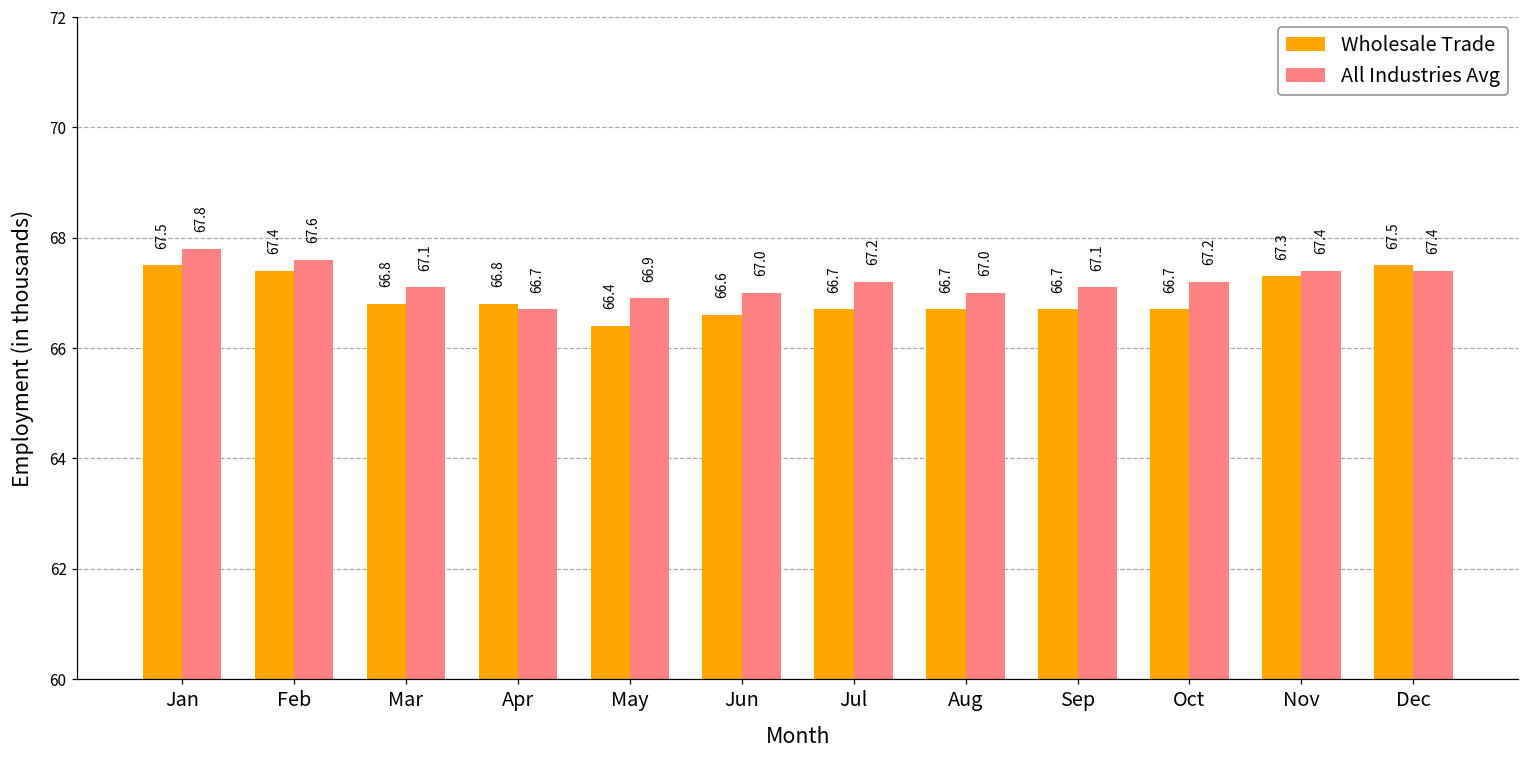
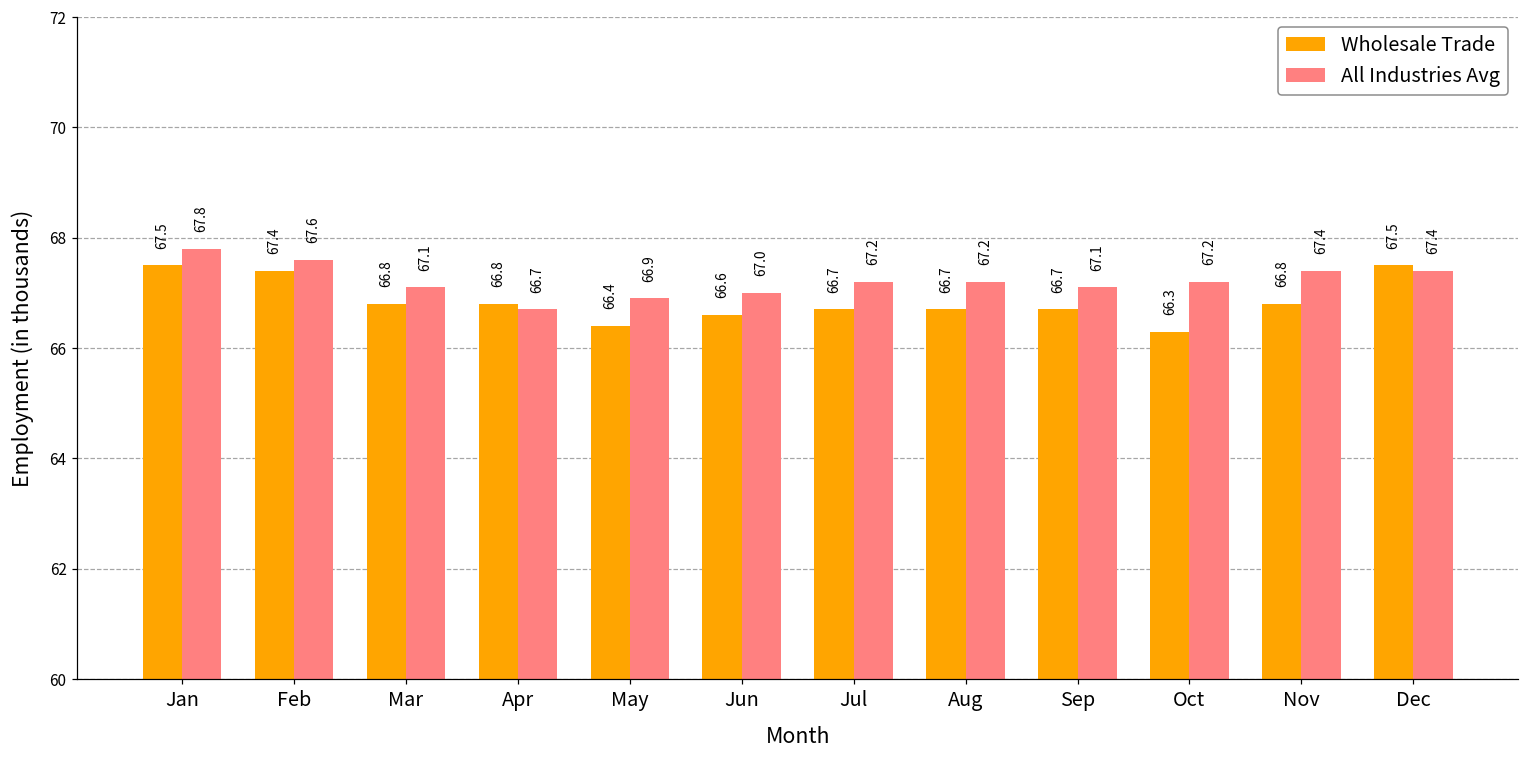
  {
    "Wholesale Trade": {
      "Jan": 67.5,
      "Feb": 67.4,
      "Mar": 66.8,
      "Apr": 66.8,
      "May": 66.4,
      "Jun": 66.6,
      "Jul": 66.7,
      "Aug": 66.7,
      "Sep": 66.7,
-     "Oct": 66.7,
-     "Nov": 67.3,
+     "Oct": 66.3,
+     "Nov": 66.8,
      "Dec": 67.5
    },
    "All Industries Avg": {
      "Jan": 67.8,
      "Feb": 67.6,
      "Mar": 67.1,
      "Apr": 66.7,
      "May": 66.9,
      "Jun": 67.0,
      "Jul": 67.2,
-     "Aug": 67.0,
+     "Aug": 67.2,
      "Sep": 67.1,
      "Oct": 67.2,
      "Nov": 67.4,
      "Dec": 67.4
    }
  }
